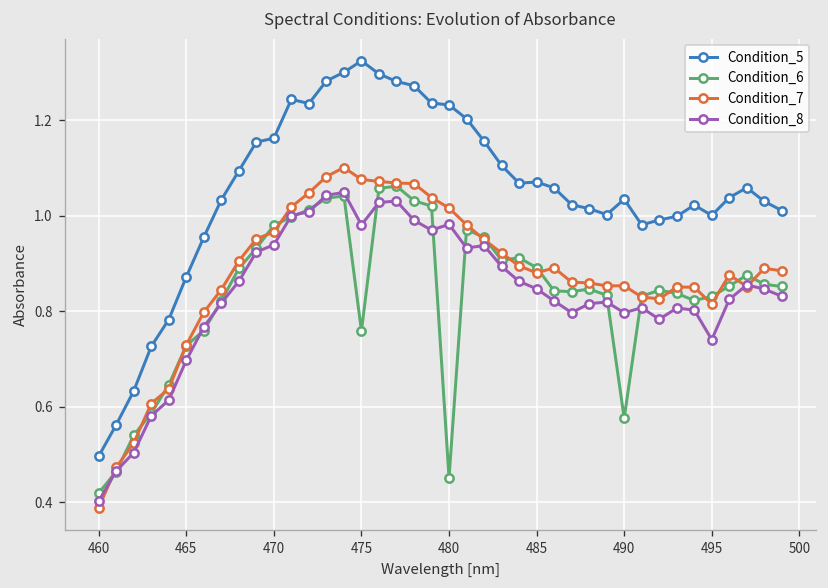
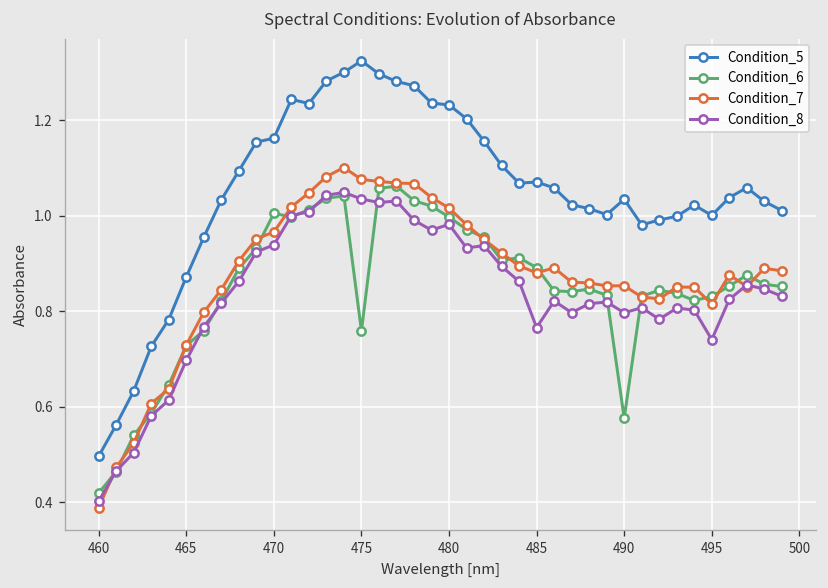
  {
    "Condition_5": {
      "460": 0.50,
      "465": 0.87,
      "470": 1.16,
      "475": 1.32,
      "480": 1.23,
      "485": 1.07,
      "490": 1.03,
      "495": 1.00
    },
    "Condition_6": {
      "460": 0.42,
-     "470": 0.98,
+     "470": 1.00,
      "475": 0.76,
-     "480": 0.45,
+     "480": 1.00,
      "485": 0.89,
      "490": 0.58,
      "495": 0.83
    },
    "Condition_7": {
      "460": 0.39,
      "470": 0.97,
      "475": 1.08,
      "480": 1.02,
      "485": 0.88,
      "490": 0.85,
      "495": 0.81
    },
    "Condition_8": {
      "460": 0.40,
      "465": 0.70,
      "470": 0.94,
-     "475": 0.98,
+     "475": 1.03,
      "480": 0.98,
-     "485": 0.85,
+     "485": 0.77,
      "490": 0.80,
      "495": 0.74
    }
  }
